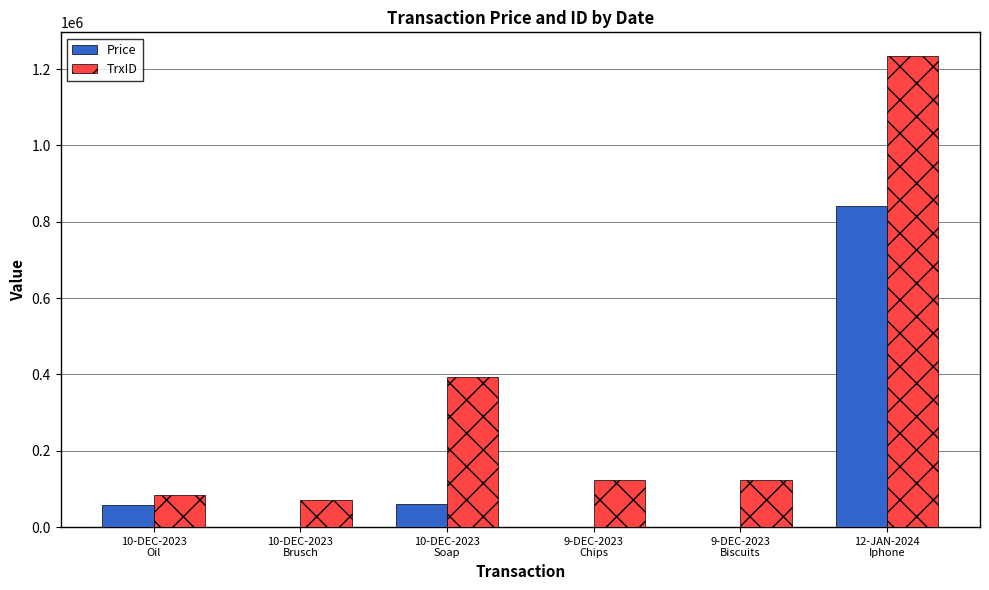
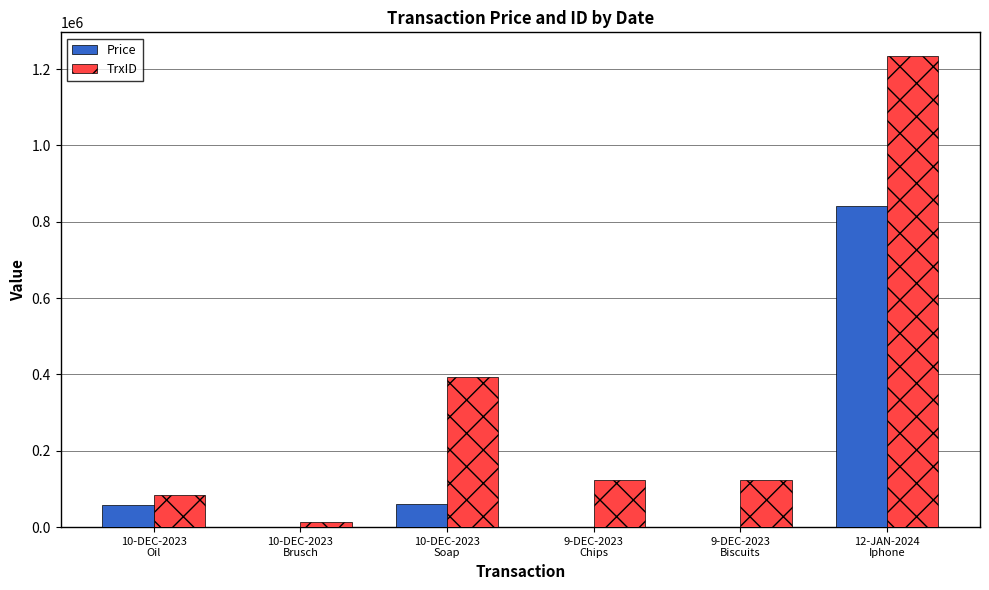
  {
    "Price": {
      "10-DEC-2023 Oil": 60000,
      "10-DEC-2023 Soap": 60000,
      "12-JAN-2024 Iphone": 840000
    },
    "TrxID": {
      "10-DEC-2023 Oil": 90000,
-     "10-DEC-2023 Brusch": 70000,
+     "10-DEC-2023 Brusch": 10000,
      "10-DEC-2023 Soap": 390000,
      "9-DEC-2023 Chips": 120000,
      "9-DEC-2023 Biscuits": 120000,
      "12-JAN-2024 Iphone": 1230000
    }
  }
